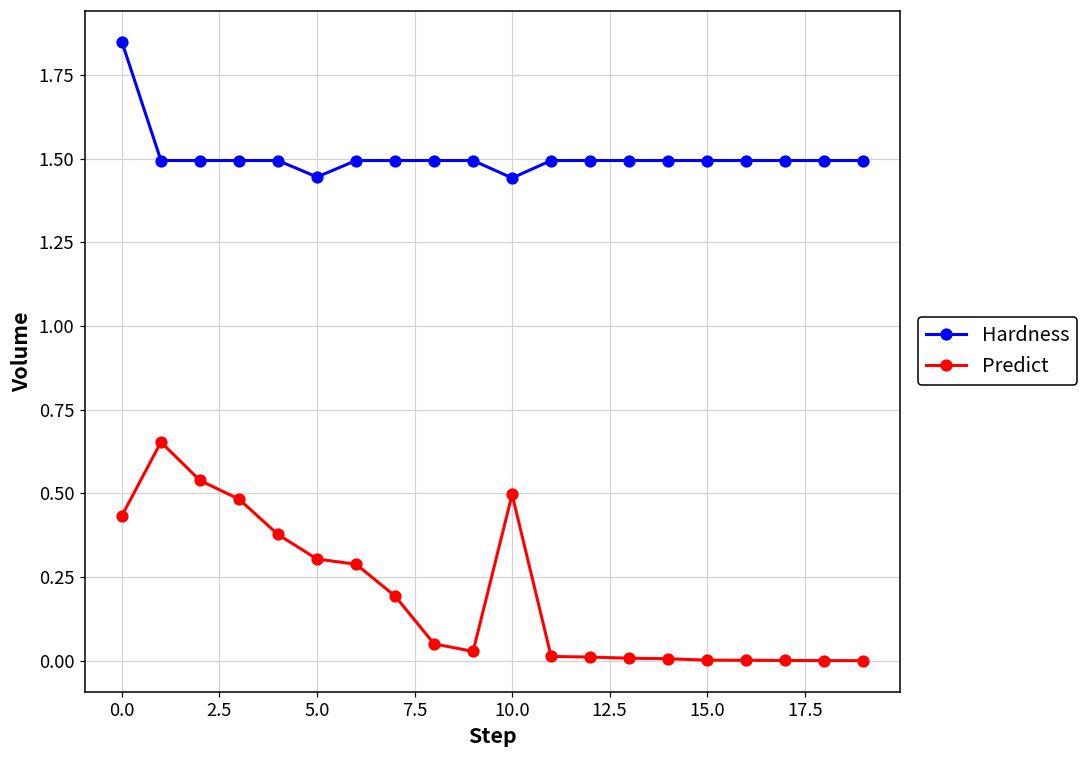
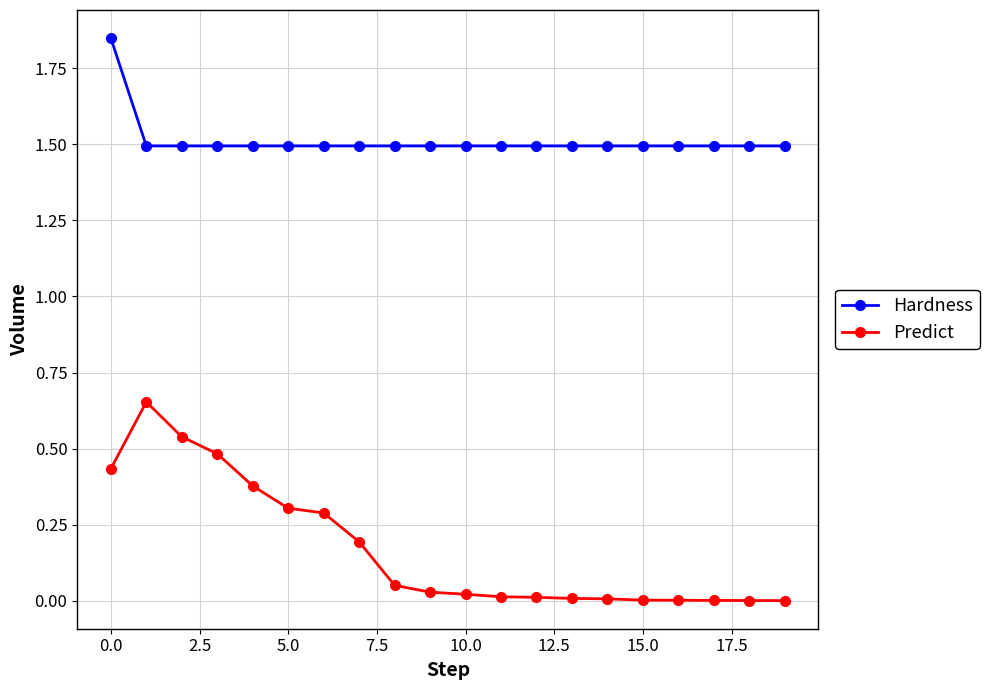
  {
    "Hardness": {
      "0.0": 1.85,
-     "5.0": 1.45,
-     "10.0": 1.44,
+     "5.0": 1.49,
+     "10.0": 1.49,
      "15.0": 1.49
    },
    "Predict": {
      "0.0": 0.43,
      "5.0": 0.30,
-     "10.0": 0.50,
+     "10.0": 0.02,
      "15.0": 0.00
    }
  }
